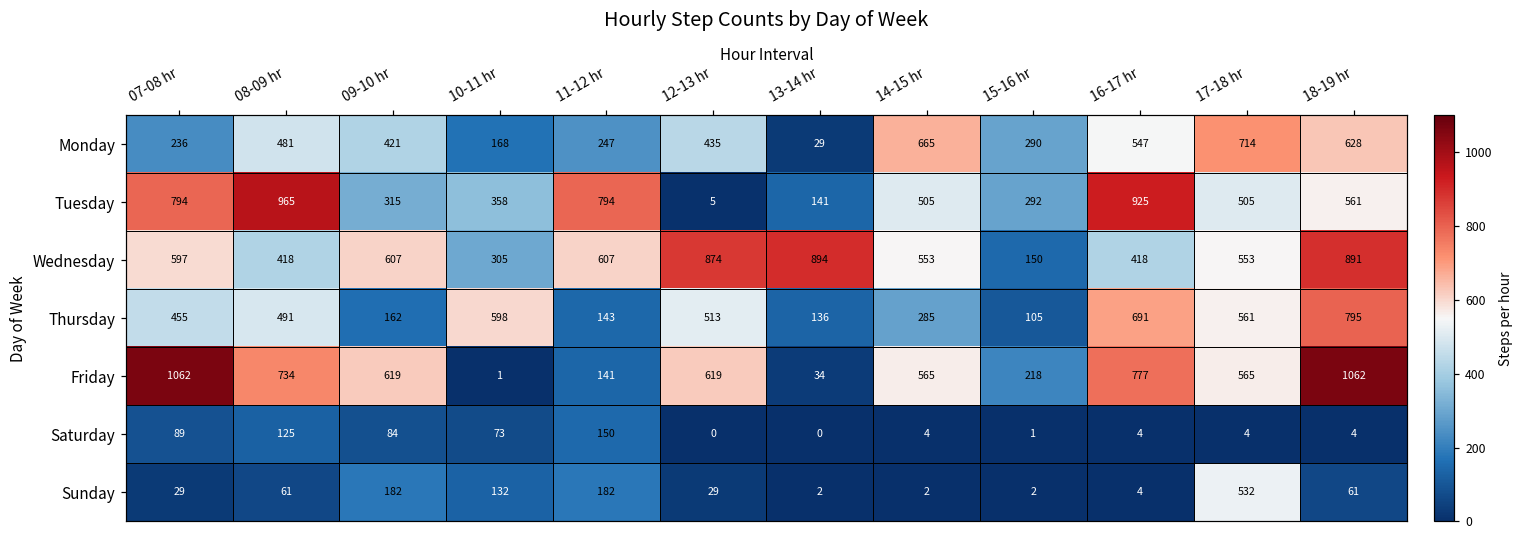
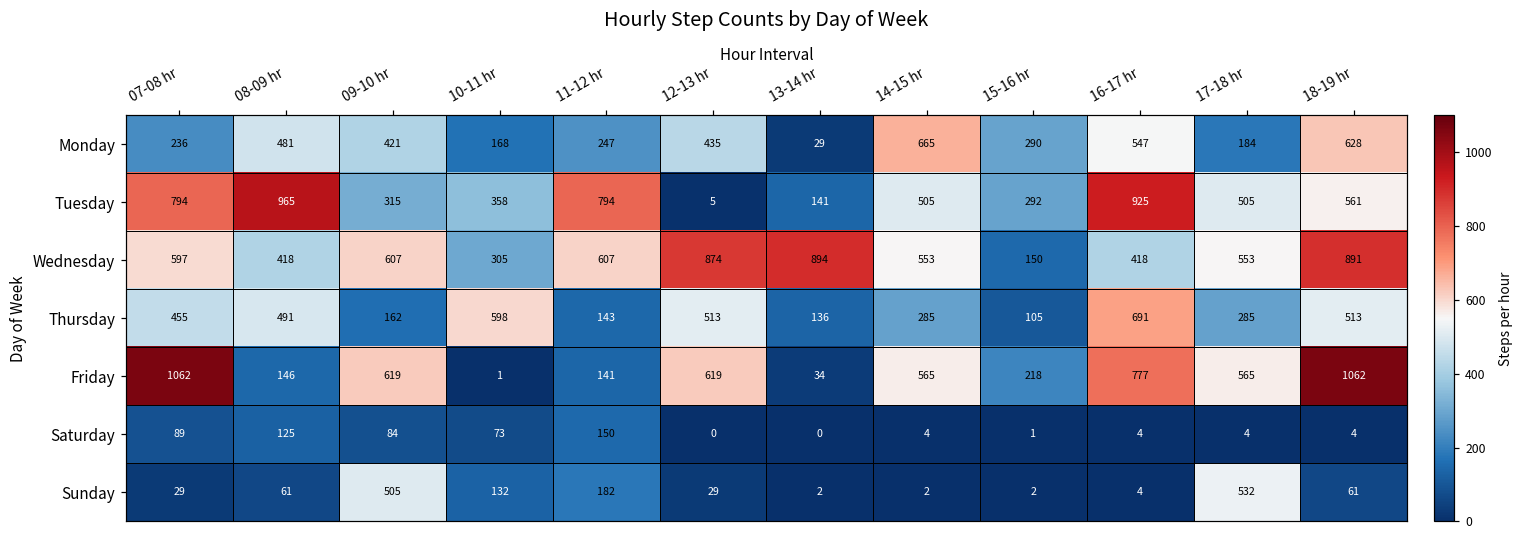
  {
    "Monday": {
      "07-08 hr": 236,
      "08-09 hr": 481,
      "09-10 hr": 421,
      "10-11 hr": 168,
      "11-12 hr": 247,
      "12-13 hr": 435,
      "13-14 hr": 29,
      "14-15 hr": 665,
      "15-16 hr": 290,
      "16-17 hr": 547,
-     "17-18 hr": 714,
+     "17-18 hr": 184,
      "18-19 hr": 628
    },
    "Tuesday": {
      "07-08 hr": 794,
      "08-09 hr": 965,
      "09-10 hr": 315,
      "10-11 hr": 358,
      "11-12 hr": 794,
      "12-13 hr": 5,
      "13-14 hr": 141,
      "14-15 hr": 505,
      "15-16 hr": 292,
      "16-17 hr": 925,
      "17-18 hr": 505,
      "18-19 hr": 561
    },
    "Wednesday": {
      "07-08 hr": 597,
      "08-09 hr": 418,
      "09-10 hr": 607,
      "10-11 hr": 305,
      "11-12 hr": 607,
      "12-13 hr": 874,
      "13-14 hr": 894,
      "14-15 hr": 553,
      "15-16 hr": 150,
      "16-17 hr": 418,
      "17-18 hr": 553,
      "18-19 hr": 891
    },
    "Thursday": {
      "07-08 hr": 455,
      "08-09 hr": 491,
      "09-10 hr": 162,
      "10-11 hr": 598,
      "11-12 hr": 143,
      "12-13 hr": 513,
      "13-14 hr": 136,
      "14-15 hr": 285,
      "15-16 hr": 105,
      "16-17 hr": 691,
-     "17-18 hr": 561,
-     "18-19 hr": 795
+     "17-18 hr": 285,
+     "18-19 hr": 513
    },
    "Friday": {
      "07-08 hr": 1062,
-     "08-09 hr": 734,
+     "08-09 hr": 146,
      "09-10 hr": 619,
      "10-11 hr": 1,
      "11-12 hr": 141,
      "12-13 hr": 619,
      "13-14 hr": 34,
      "14-15 hr": 565,
      "15-16 hr": 218,
      "16-17 hr": 777,
      "17-18 hr": 565,
      "18-19 hr": 1062
    },
    "Saturday": {
      "07-08 hr": 89,
      "08-09 hr": 125,
      "09-10 hr": 84,
      "10-11 hr": 73,
      "11-12 hr": 150,
      "12-13 hr": 0,
      "13-14 hr": 0,
      "14-15 hr": 4,
      "15-16 hr": 1,
      "16-17 hr": 4,
      "17-18 hr": 4,
      "18-19 hr": 4
    },
    "Sunday": {
      "07-08 hr": 29,
      "08-09 hr": 61,
-     "09-10 hr": 182,
+     "09-10 hr": 505,
      "10-11 hr": 132,
      "11-12 hr": 182,
      "12-13 hr": 29,
      "13-14 hr": 2,
      "14-15 hr": 2,
      "15-16 hr": 2,
      "16-17 hr": 4,
      "17-18 hr": 532,
      "18-19 hr": 61
    }
  }
